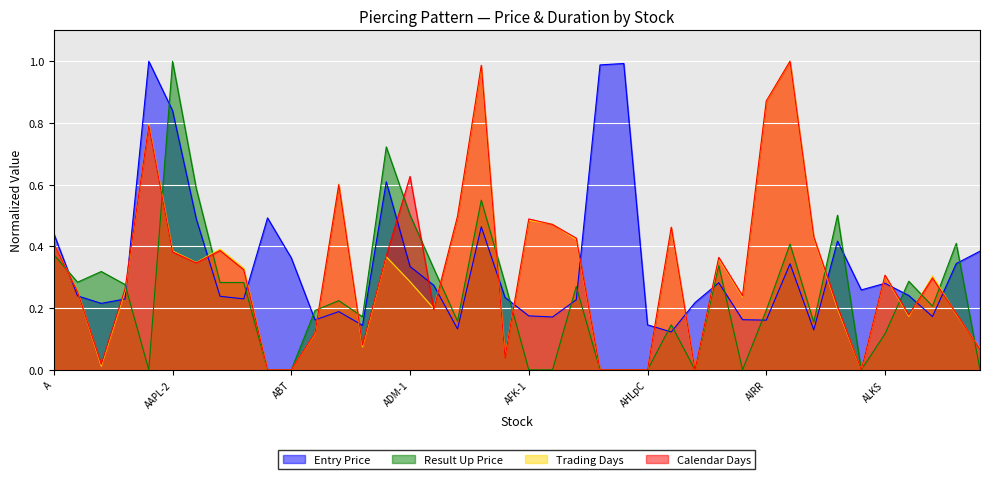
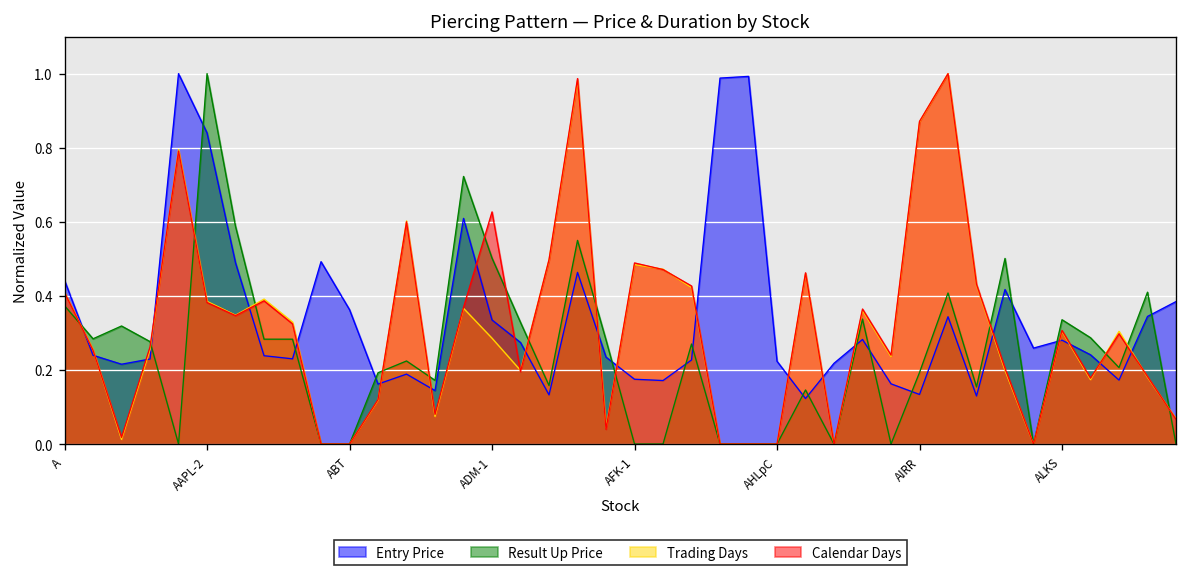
  {
    "Entry Price": {
      "A": 0.44,
      "AAPL-2": 0.84,
      "ABT": 0.36,
      "ADM-1": 0.33,
      "AFK-1": 0.17,
-     "AHLpC": 0.15,
-     "AIRR": 0.16,
+     "AHLpC": 0.22,
+     "AIRR": 0.13,
      "ALKS": 0.28
    },
    "Result Up Price": {
      "A": 0.37,
      "AAPL-2": 1.00,
      "ADM-1": 0.50,
      "AFK-1": 0.00,
      "AIRR": 0.19,
-     "ALKS": 0.12
+     "ALKS": 0.34
    },
    "Trading Days": {
      "ADM-1": 0.29
    },
    "Calendar Days": {
      "ADM-1": 0.63
    }
  }
